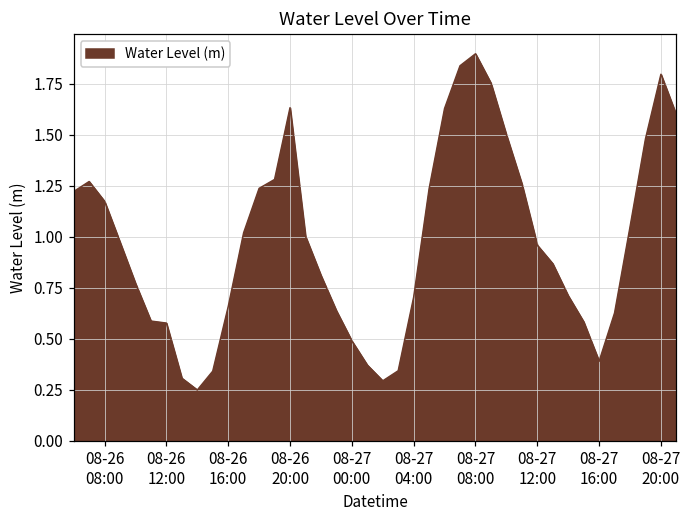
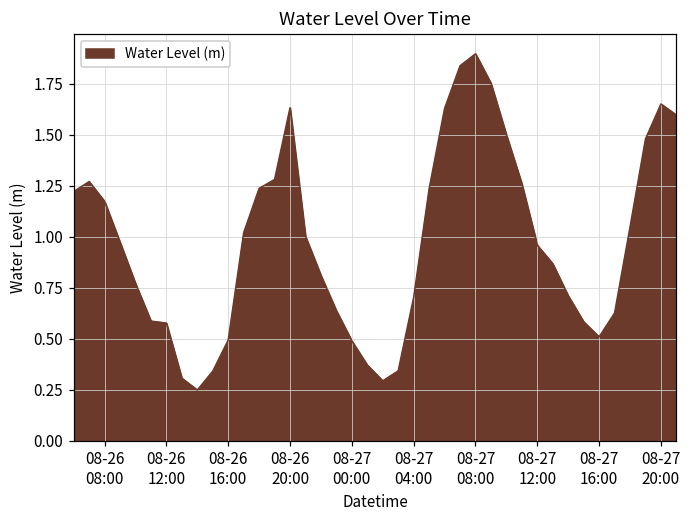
  {
    "08-26 08:00": 1.17,
    "08-26 12:00": 0.58,
-   "08-26 16:00": 0.66,
+   "08-26 16:00": 0.49,
    "08-26 20:00": 1.63,
    "08-27 00:00": 0.49,
    "08-27 04:00": 0.70,
    "08-27 08:00": 1.90,
    "08-27 12:00": 0.96,
-   "08-27 16:00": 0.39,
-   "08-27 20:00": 1.80
+   "08-27 16:00": 0.51,
+   "08-27 20:00": 1.65
  }
